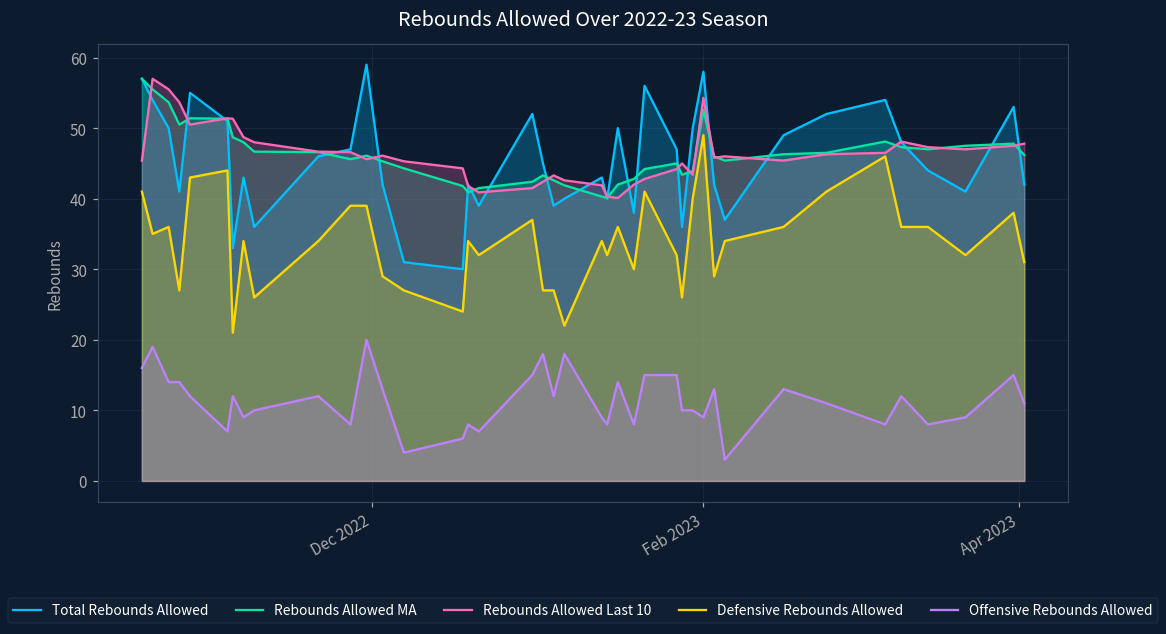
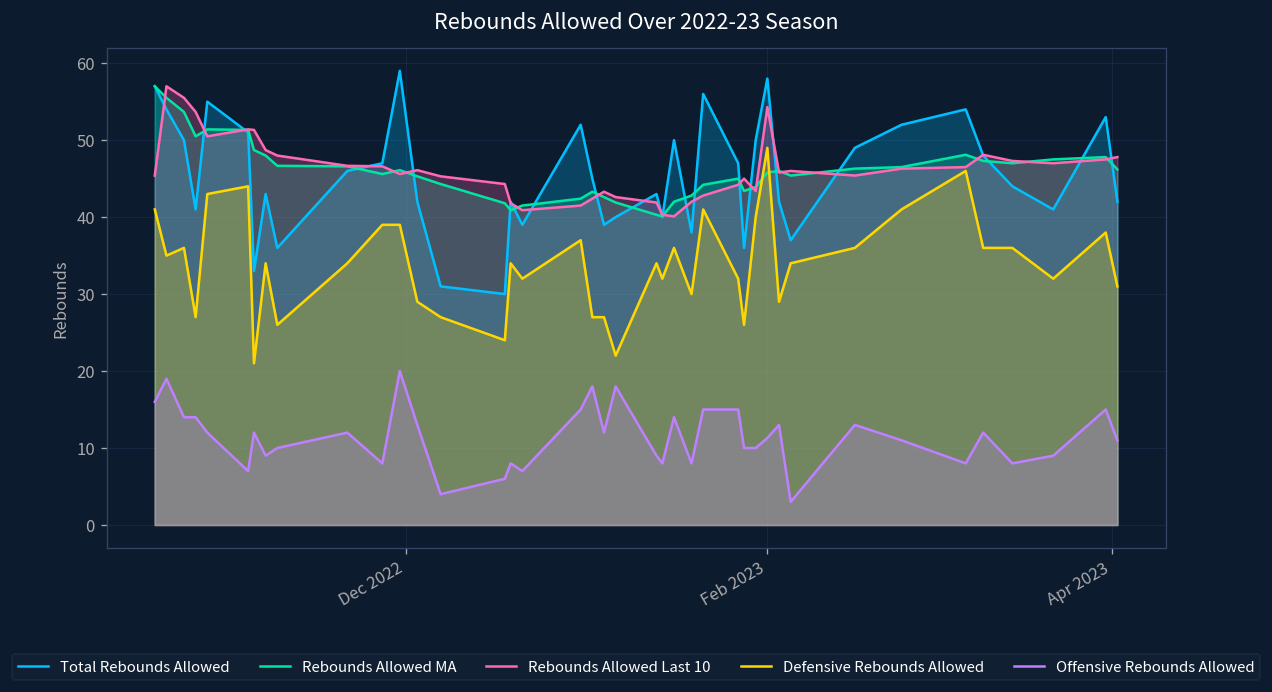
  {
    "Total Rebounds Allowed": {
      "Feb 2023": 58
    },
    "Rebounds Allowed MA": {
-     "Feb 2023": 53
+     "Feb 2023": 46
    },
    "Rebounds Allowed Last 10": {
      "Feb 2023": 54
    },
    "Defensive Rebounds Allowed": {
      "Feb 2023": 49
    },
    "Offensive Rebounds Allowed": {
-     "Feb 2023": 9
+     "Feb 2023": 11
    }
  }
